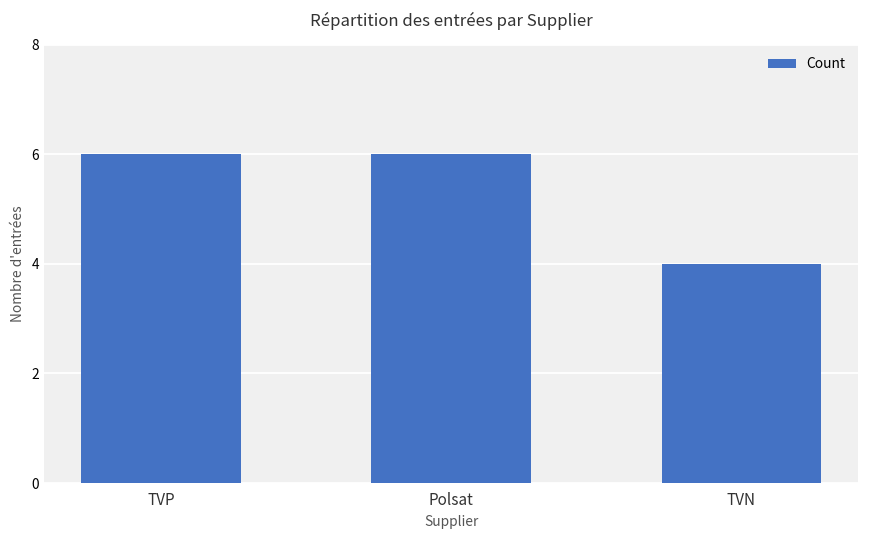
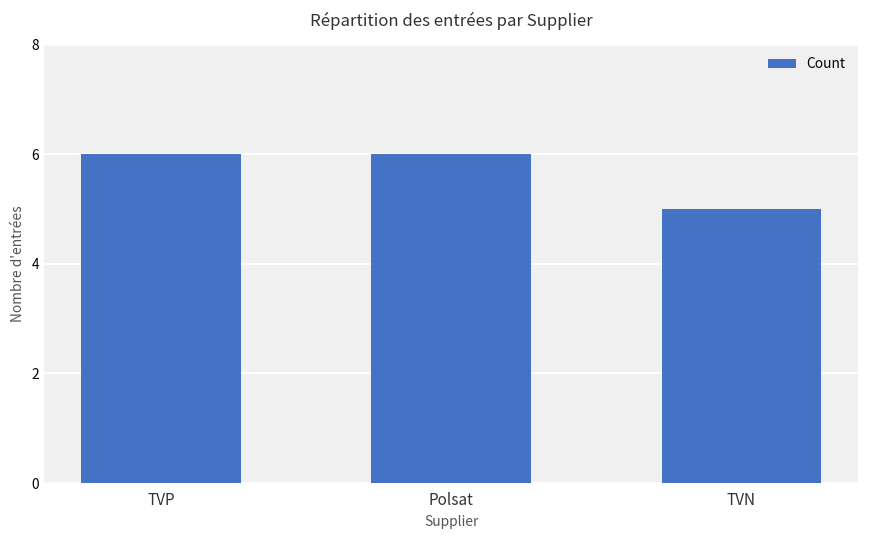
  {
    "TVP": 6,
    "Polsat": 6,
-   "TVN": 4
+   "TVN": 5
  }
